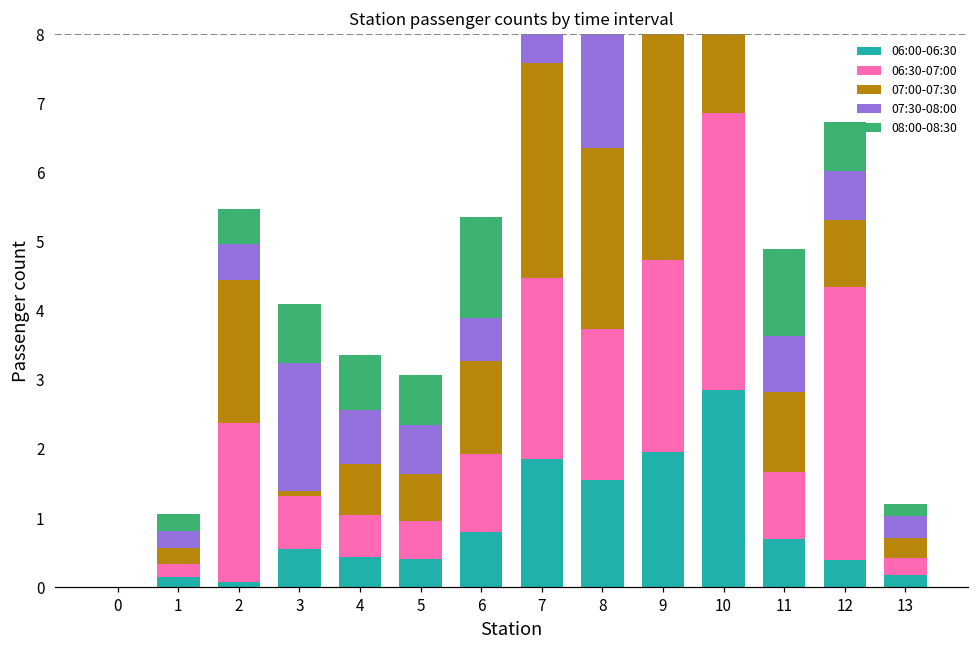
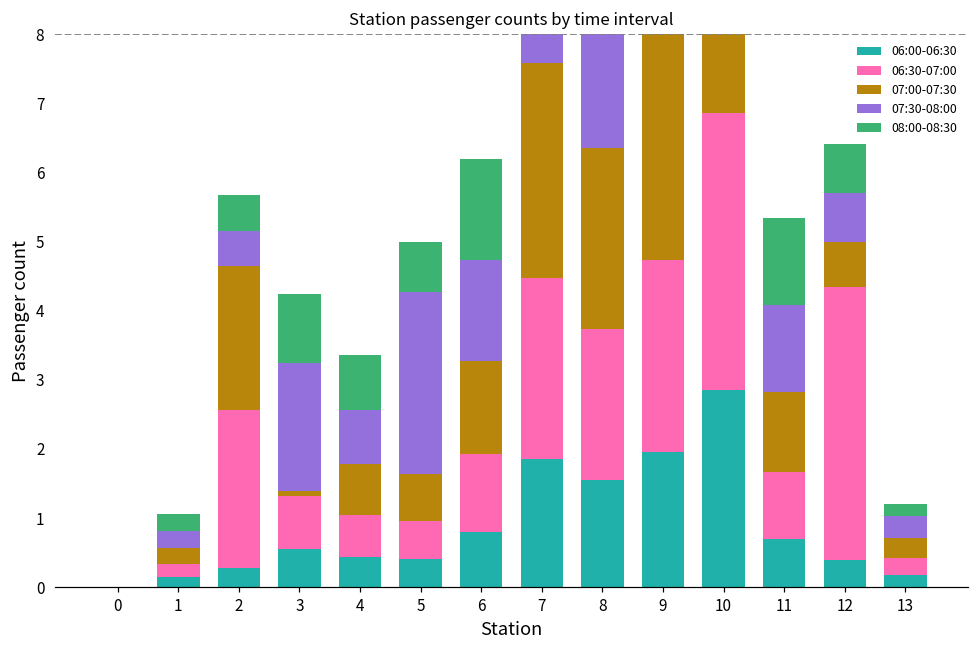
  {
    "06:00-06:30": {
      "0": 0.0,
      "1": 0.1,
-     "2": 0.1,
+     "2": 0.3,
      "3": 0.6,
      "4": 0.4,
      "5": 0.4,
      "6": 0.8,
      "7": 1.9,
      "8": 1.6,
      "9": 2.0,
      "10": 2.9,
      "11": 0.7,
      "12": 0.4,
      "13": 0.2
    },
    "06:30-07:00": {
      "0": 0.0,
      "1": 0.2,
      "2": 2.3,
      "3": 0.8,
      "4": 0.6,
      "5": 0.6,
      "6": 1.1,
      "7": 2.6,
      "8": 2.2,
      "9": 2.8,
      "10": 4.0,
      "11": 1.0,
      "12": 4.0,
      "13": 0.3
    },
    "07:00-07:30": {
      "0": 0.0,
      "1": 0.2,
      "2": 2.1,
      "3": 0.1,
      "4": 0.7,
      "5": 0.7,
      "6": 1.4,
      "7": 3.1,
      "8": 2.6,
      "9": 3.3,
      "11": 1.2,
-     "12": 1.0,
+     "12": 0.7,
      "13": 0.3
    },
    "07:30-08:00": {
      "0": 0.0,
      "1": 0.3,
      "2": 0.5,
      "3": 1.9,
      "4": 0.8,
-     "5": 0.7,
-     "6": 0.6,
-     "11": 0.8,
+     "5": 2.6,
+     "6": 1.5,
+     "11": 1.3,
      "12": 0.7,
      "13": 0.3
    },
    "08:00-08:30": {
      "0": 0.0,
      "1": 0.3,
      "2": 0.5,
-     "3": 0.9,
+     "3": 1.0,
      "4": 0.8,
      "5": 0.7,
      "6": 1.5,
      "11": 1.3,
      "12": 0.7,
      "13": 0.2
    }
  }
